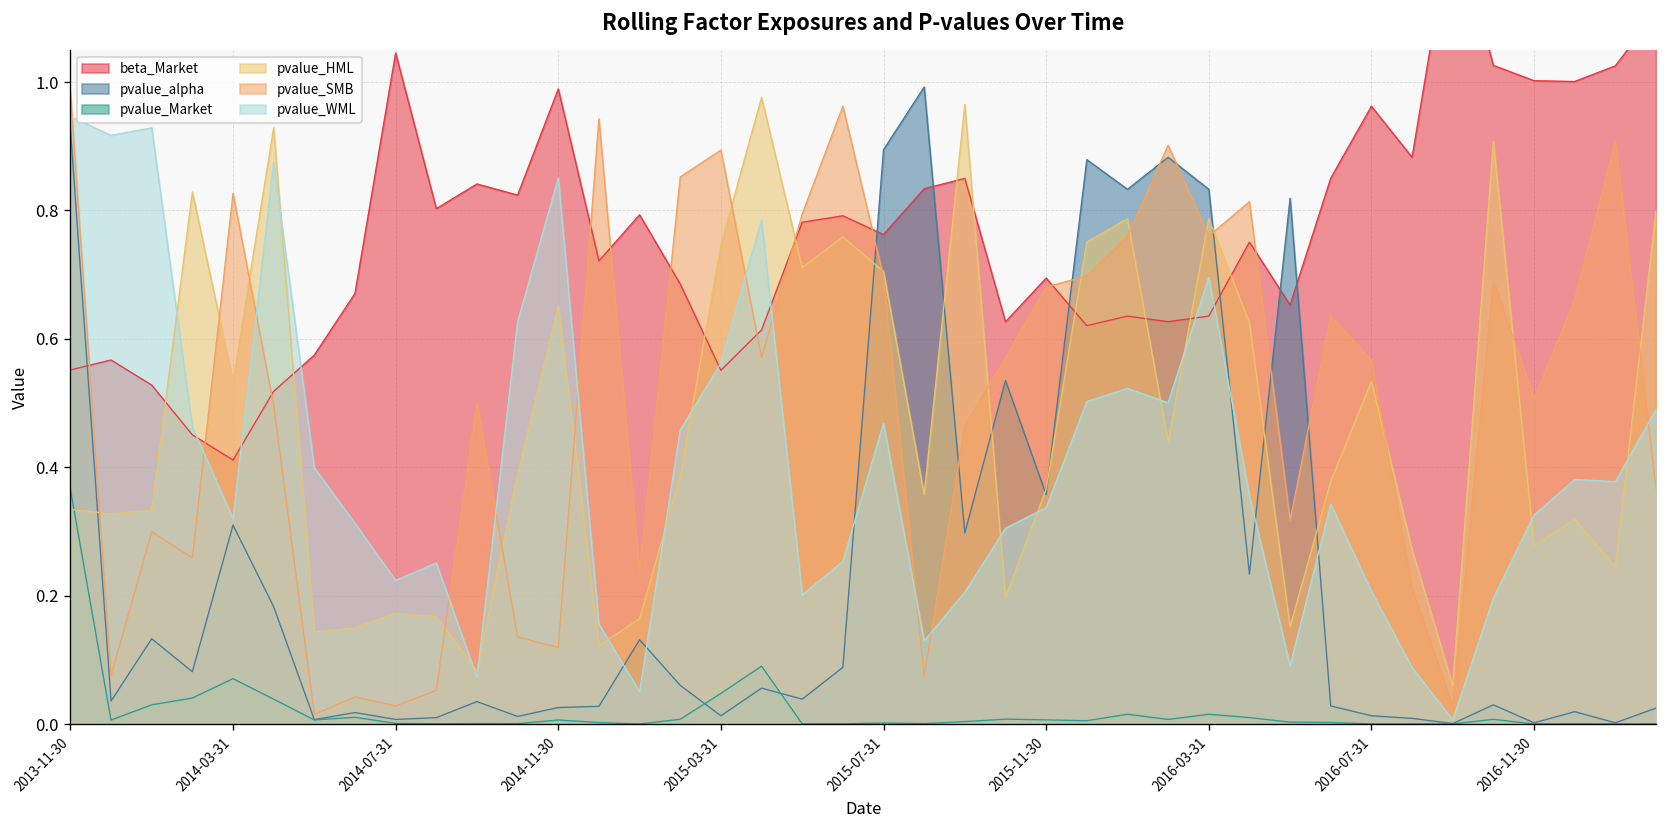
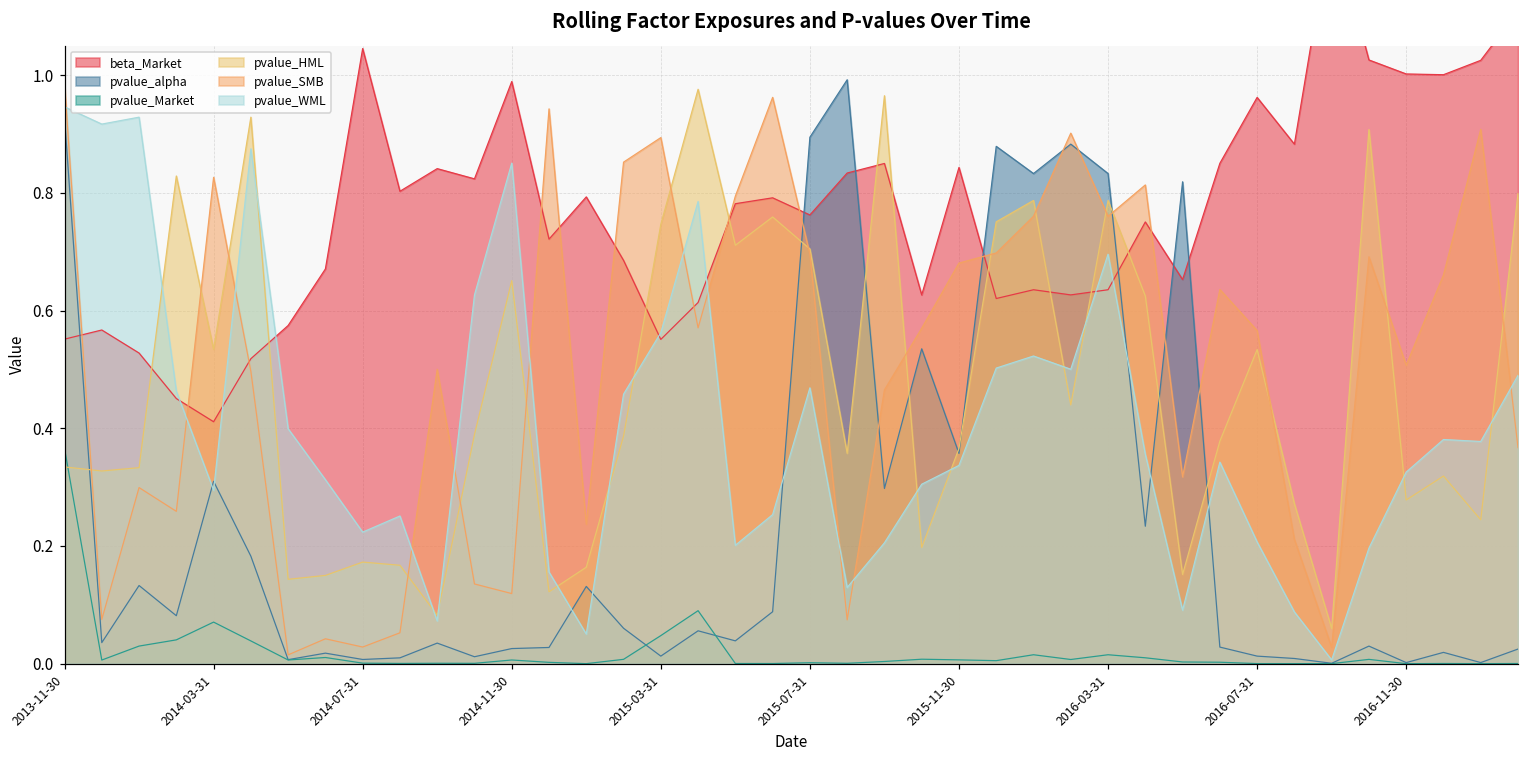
  {
    "beta_Market": {
      "2013-11-30": 0.55,
      "2014-03-31": 0.41,
      "2014-07-31": 1.05,
      "2014-11-30": 0.99,
      "2015-03-31": 0.55,
      "2015-07-31": 0.76,
-     "2015-11-30": 0.69,
+     "2015-11-30": 0.84,
      "2016-03-31": 0.64,
      "2016-07-31": 0.96,
      "2016-11-30": 1.00
    },
    "pvalue_WML": {
      "2013-11-30": 0.95,
-     "2014-03-31": 0.32,
+     "2014-03-31": 0.29,
      "2014-07-31": 0.22,
      "2014-11-30": 0.85,
      "2015-03-31": 0.56,
      "2015-07-31": 0.47,
      "2015-11-30": 0.34,
      "2016-03-31": 0.70,
      "2016-07-31": 0.21,
      "2016-11-30": 0.33
    }
  }
